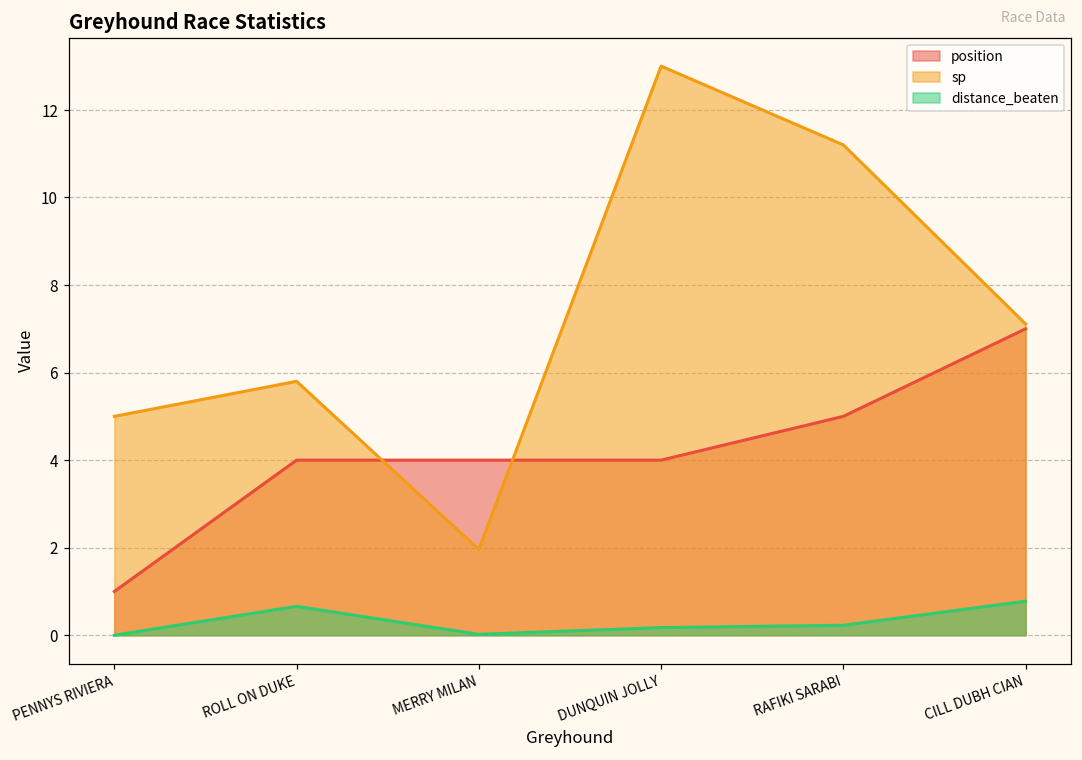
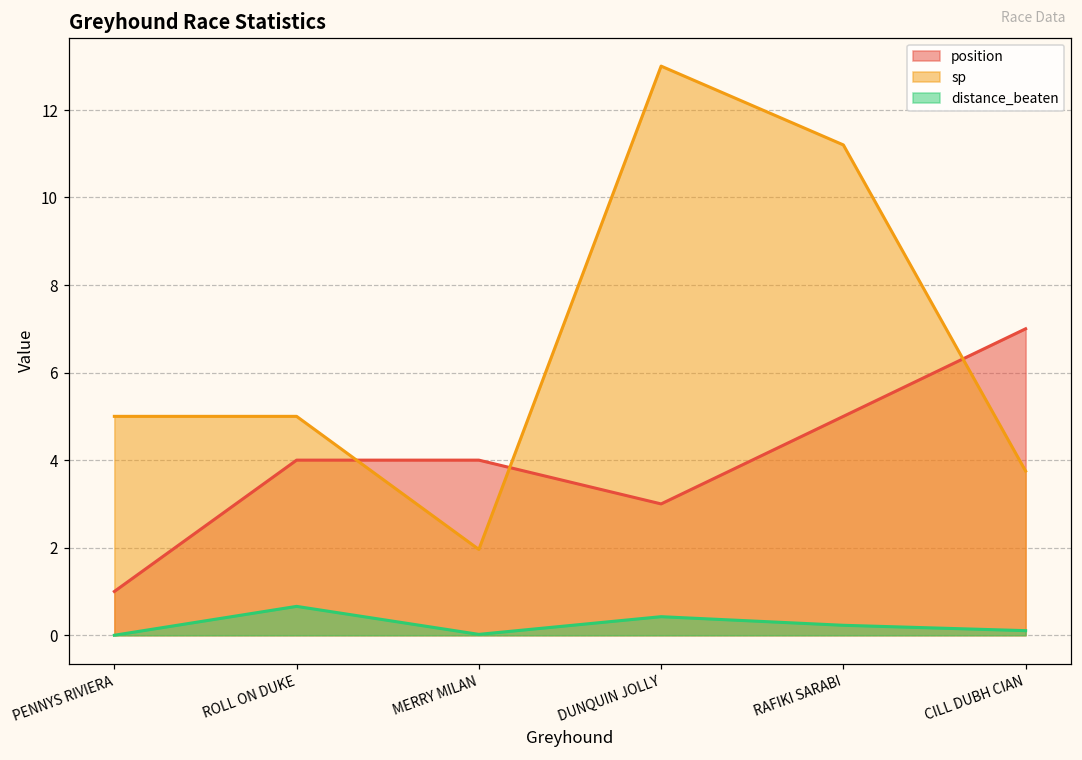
  {
    "position": {
      "PENNYS RIVIERA": 1,
      "ROLL ON DUKE": 4,
      "MERRY MILAN": 4,
-     "DUNQUIN JOLLY": 4,
+     "DUNQUIN JOLLY": 3,
      "RAFIKI SARABI": 5,
      "CILL DUBH CIAN": 7
    },
    "sp": {
      "PENNYS RIVIERA": 5.0,
-     "ROLL ON DUKE": 5.8,
+     "ROLL ON DUKE": 5.0,
      "MERRY MILAN": 2.0,
      "DUNQUIN JOLLY": 13.0,
      "RAFIKI SARABI": 11.2,
-     "CILL DUBH CIAN": 7.1
+     "CILL DUBH CIAN": 3.8
    },
    "distance_beaten": {
      "PENNYS RIVIERA": 0.0,
      "ROLL ON DUKE": 0.7,
      "MERRY MILAN": 0.0,
-     "DUNQUIN JOLLY": 0.2,
+     "DUNQUIN JOLLY": 0.4,
      "RAFIKI SARABI": 0.2,
-     "CILL DUBH CIAN": 0.8
+     "CILL DUBH CIAN": 0.1
    }
  }
